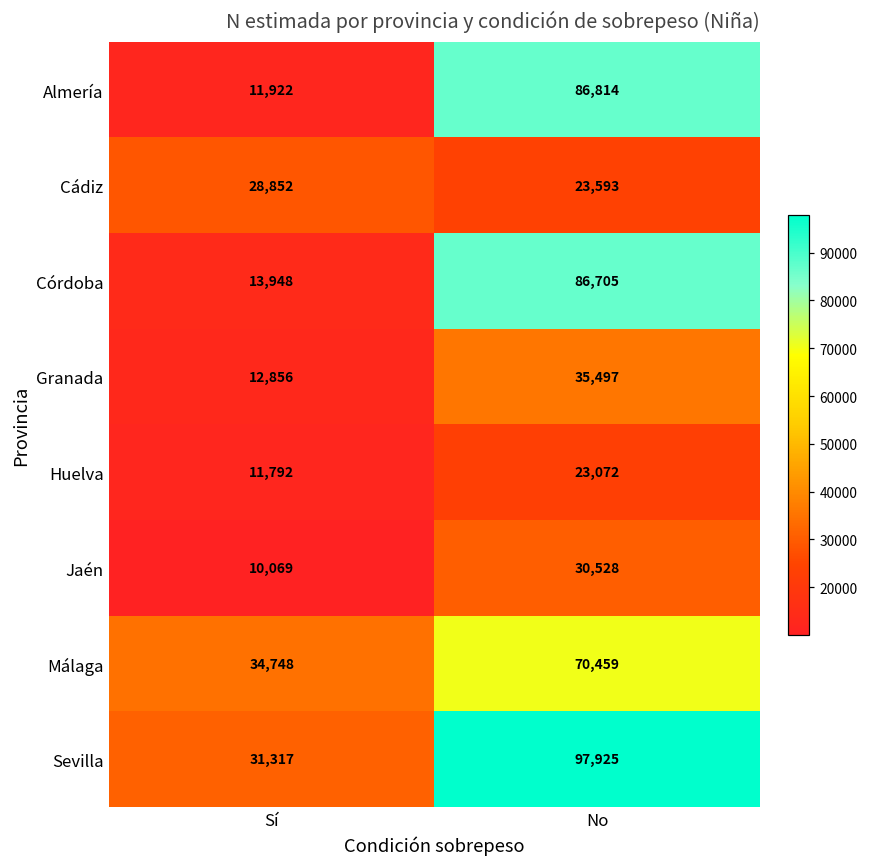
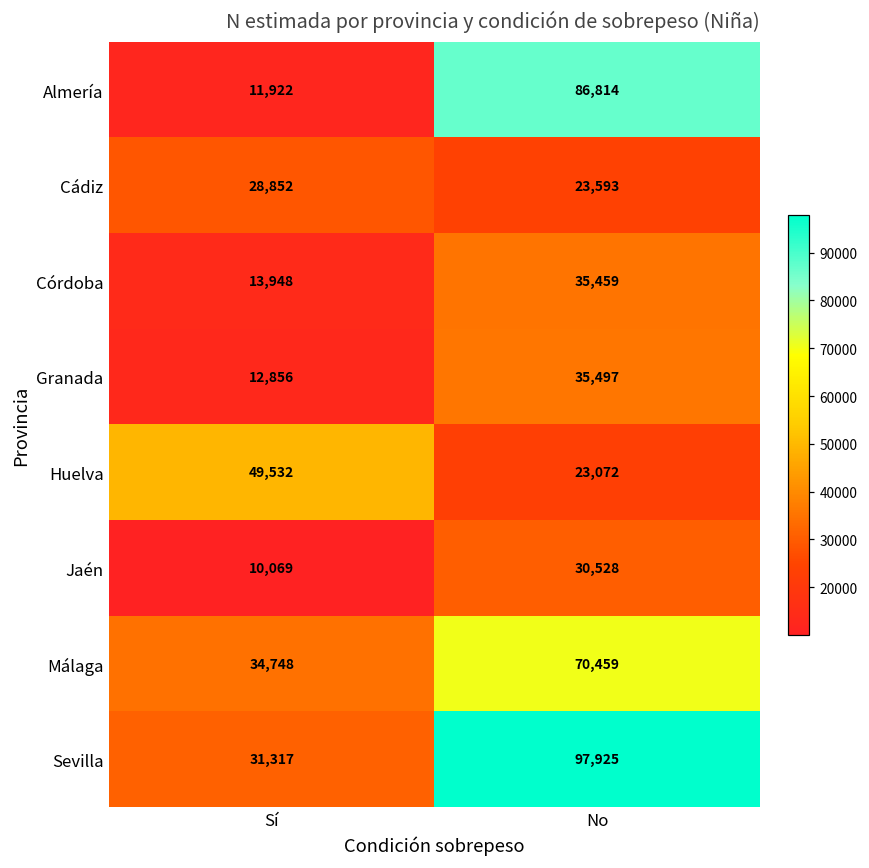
  {
    "Almería": {
      "Sí": "11,922",
      "No": "86,814"
    },
    "Cádiz": {
      "Sí": "28,852",
      "No": "23,593"
    },
    "Córdoba": {
      "Sí": "13,948",
-     "No": "86,705"
+     "No": "35,459"
    },
    "Granada": {
      "Sí": "12,856",
      "No": "35,497"
    },
    "Huelva": {
-     "Sí": "11,792",
+     "Sí": "49,532",
      "No": "23,072"
    },
    "Jaén": {
      "Sí": "10,069",
      "No": "30,528"
    },
    "Málaga": {
      "Sí": "34,748",
      "No": "70,459"
    },
    "Sevilla": {
      "Sí": "31,317",
      "No": "97,925"
    }
  }
